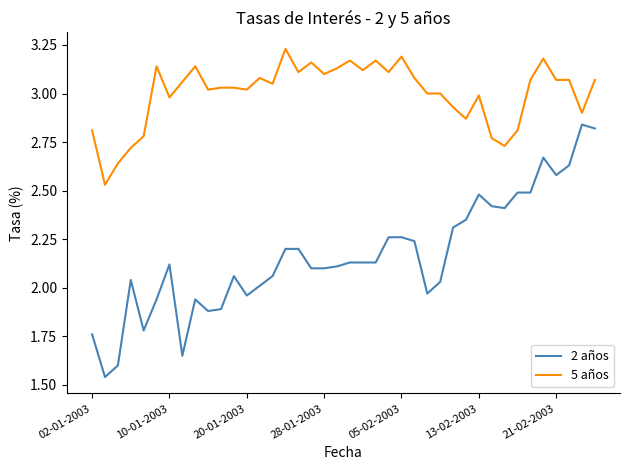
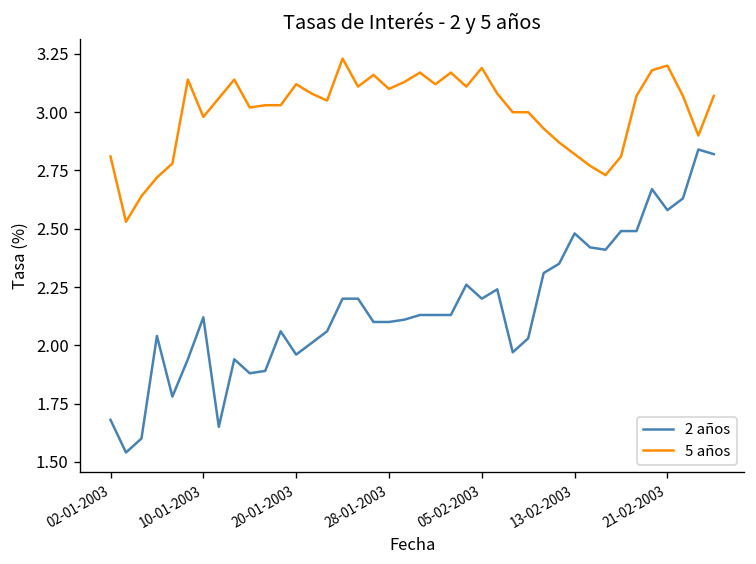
  {
    "2 años": {
-     "02-01-2003": 1.76,
+     "02-01-2003": 1.68,
      "10-01-2003": 2.12,
      "20-01-2003": 1.96,
      "28-01-2003": 2.10,
-     "05-02-2003": 2.26,
+     "05-02-2003": 2.20,
      "13-02-2003": 2.48,
      "21-02-2003": 2.58
    },
    "5 años": {
      "02-01-2003": 2.81,
      "10-01-2003": 2.98,
-     "20-01-2003": 3.02,
+     "20-01-2003": 3.12,
      "28-01-2003": 3.10,
      "05-02-2003": 3.19,
-     "13-02-2003": 2.99,
-     "21-02-2003": 3.07
+     "13-02-2003": 2.82,
+     "21-02-2003": 3.20
    }
  }
